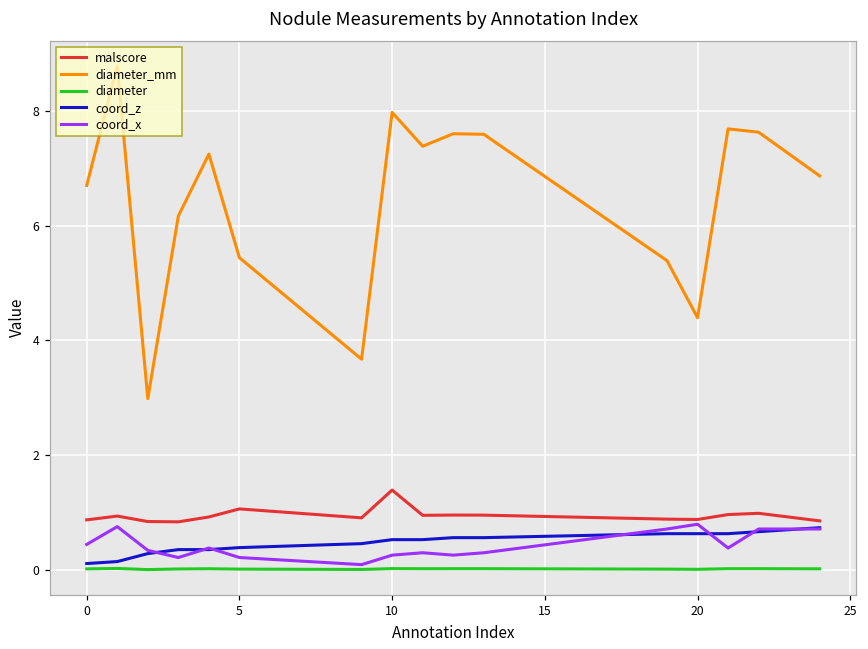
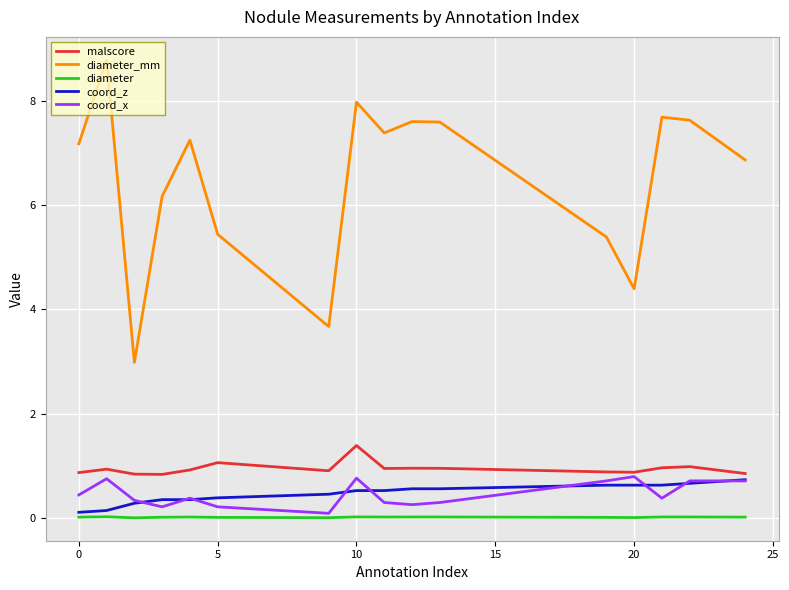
  {
    "malscore": {
      "0": 0.9,
      "5": 1.1,
      "10": 1.4,
      "20": 0.9
    },
    "diameter_mm": {
-     "0": 6.7,
+     "0": 7.2,
      "5": 5.4,
      "10": 8.0,
      "20": 4.4
    },
    "diameter": {
      "0": 0.0,
      "5": 0.0,
      "10": 0.0,
      "20": 0.0
    },
    "coord_z": {
      "0": 0.1,
      "5": 0.4,
      "10": 0.5,
      "20": 0.6
    },
    "coord_x": {
      "0": 0.4,
      "5": 0.2,
-     "10": 0.3,
+     "10": 0.8,
      "20": 0.8
    }
  }
